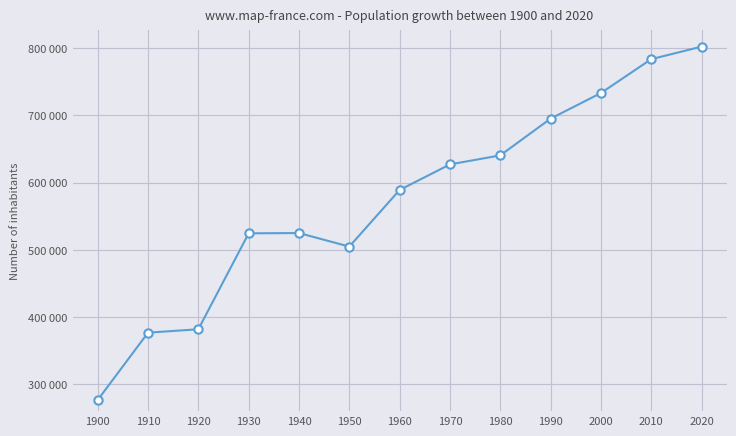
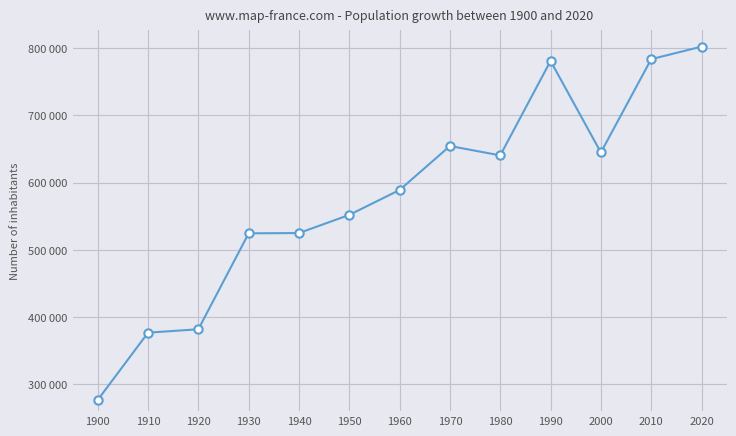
  {
    "1900": 280000,
    "1910": 380000,
    "1920": 380000,
    "1930": 520000,
    "1940": 530000,
-   "1950": 500000,
+   "1950": 550000,
    "1960": 590000,
-   "1970": 630000,
+   "1970": 650000,
    "1980": 640000,
-   "1990": 700000,
-   "2000": 730000,
+   "1990": 780000,
+   "2000": 640000,
    "2010": 780000,
    "2020": 800000
  }
